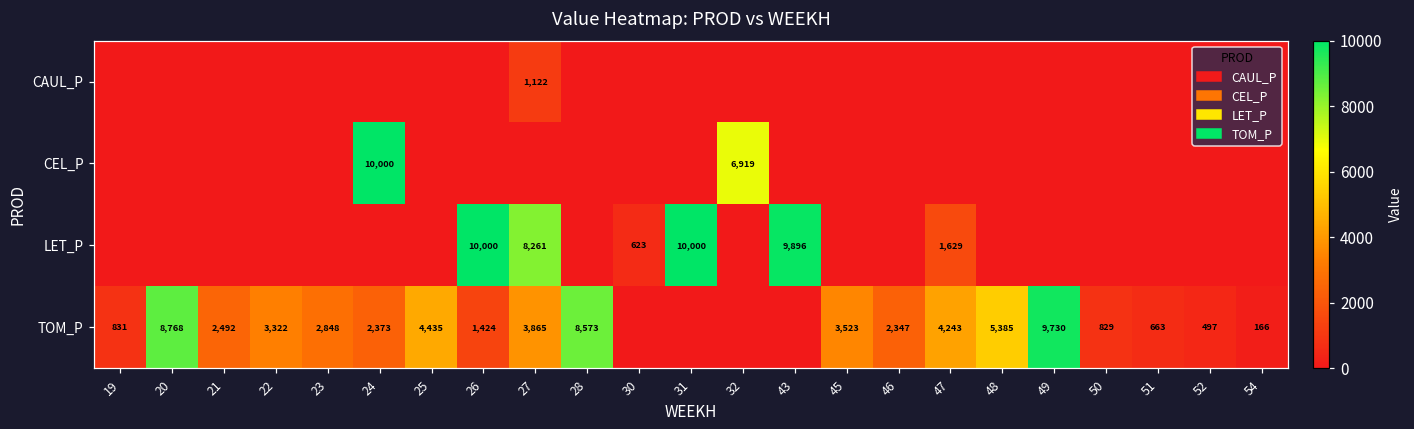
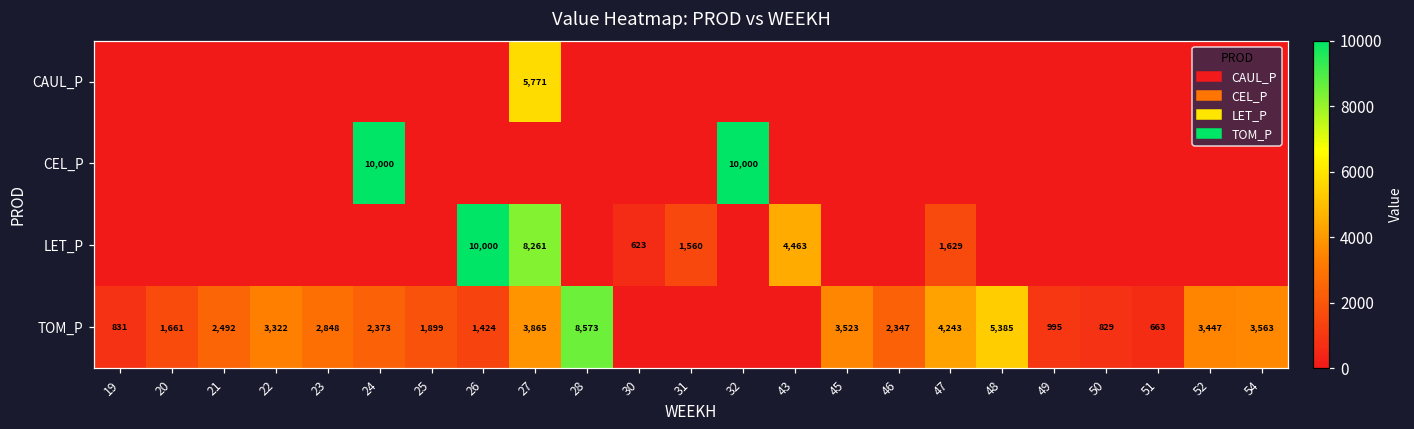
  {
    "CAUL_P": {
-     "27": "1,122"
+     "27": "5,771"
    },
    "CEL_P": {
      "24": "10,000",
-     "32": "6,919"
+     "32": "10,000"
    },
    "LET_P": {
      "26": "10,000",
      "27": "8,261",
      "30": "623",
-     "31": "10,000",
-     "43": "9,896",
+     "31": "1,560",
+     "43": "4,463",
      "47": "1,629"
    },
    "TOM_P": {
      "19": "831",
-     "20": "8,768",
+     "20": "1,661",
      "21": "2,492",
      "22": "3,322",
      "23": "2,848",
      "24": "2,373",
-     "25": "4,435",
+     "25": "1,899",
      "26": "1,424",
      "27": "3,865",
      "28": "8,573",
      "45": "3,523",
      "46": "2,347",
      "47": "4,243",
      "48": "5,385",
-     "49": "9,730",
+     "49": "995",
      "50": "829",
      "51": "663",
-     "52": "497",
-     "54": "166"
+     "52": "3,447",
+     "54": "3,563"
    }
  }
